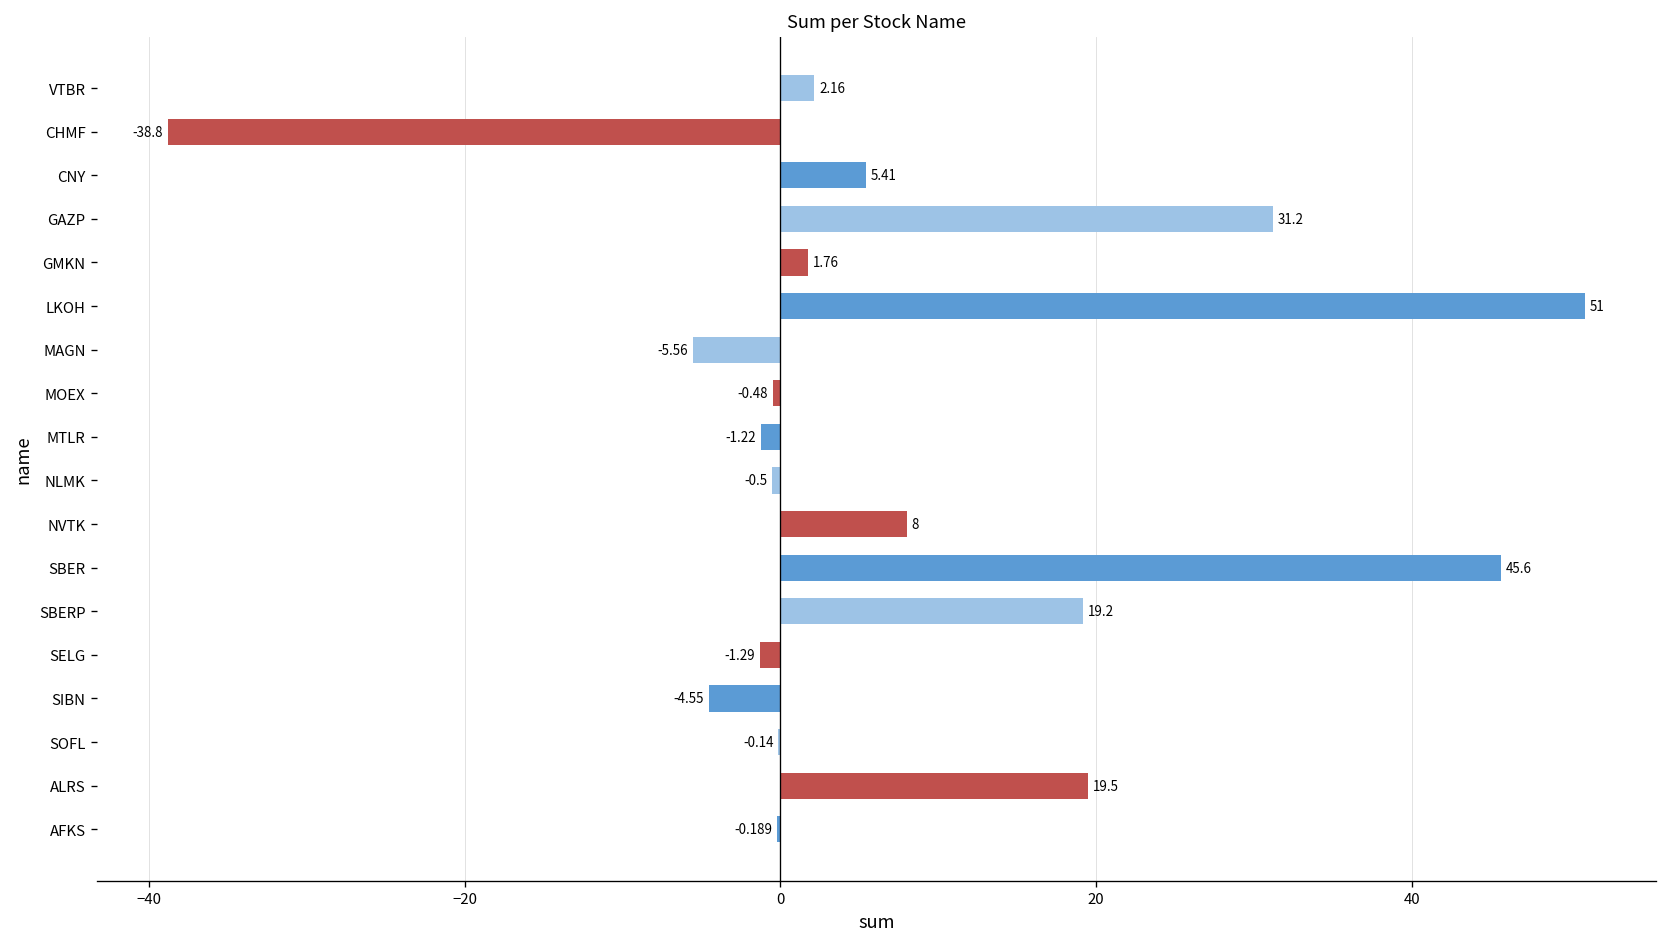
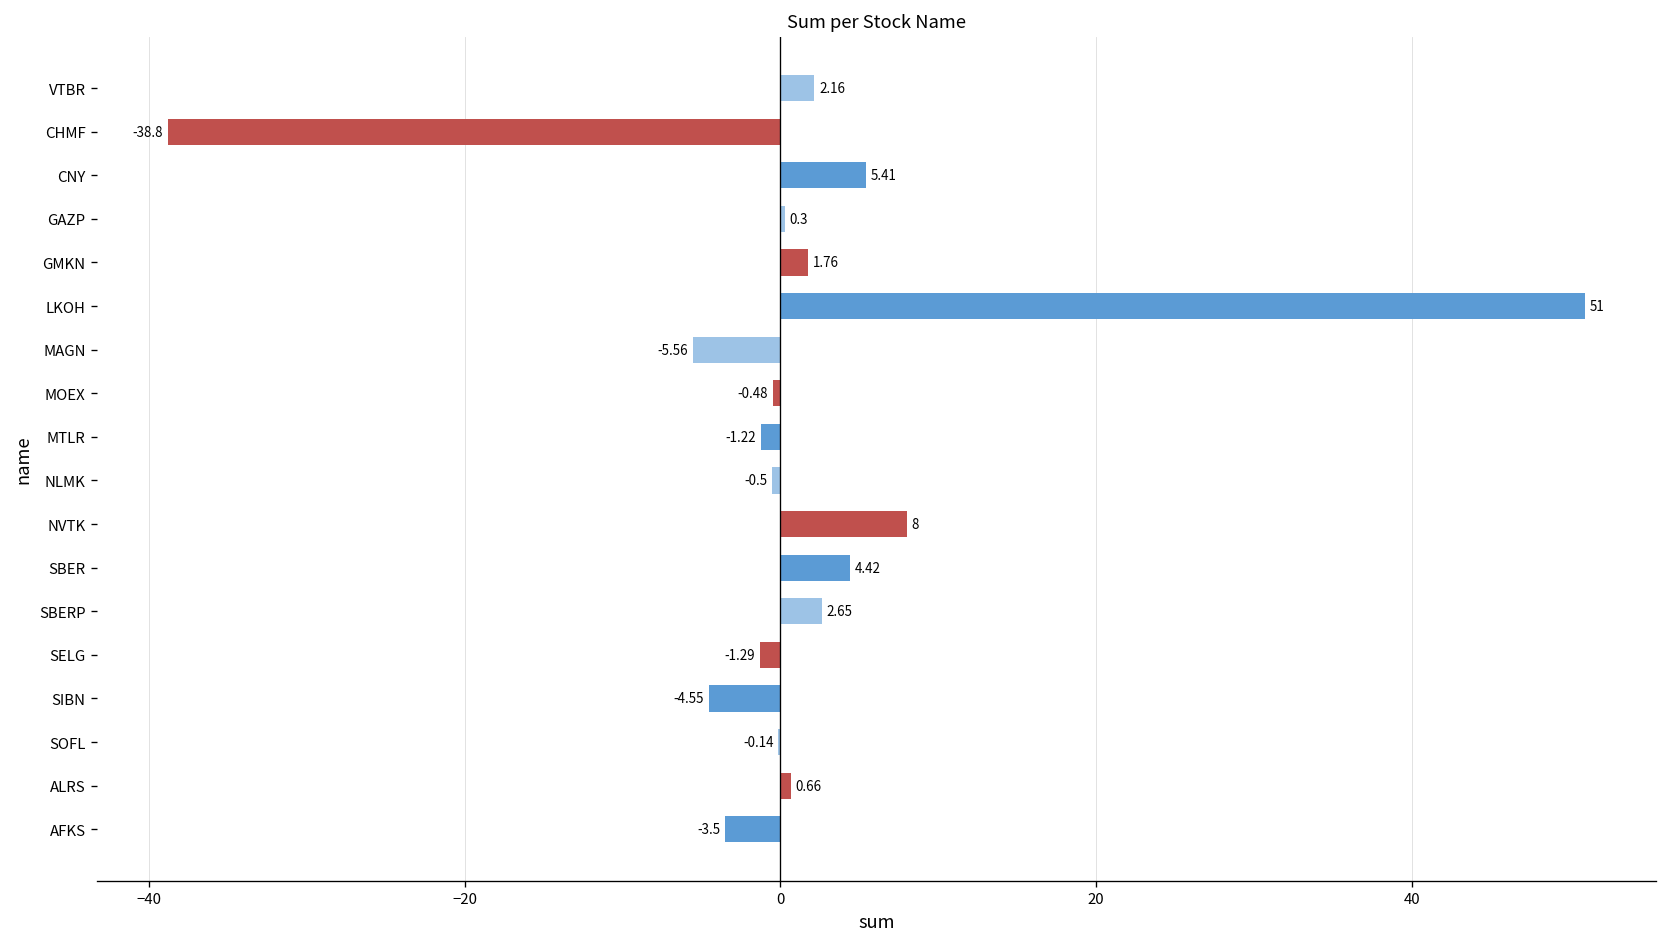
  {
    "VTBR": 2.16,
    "CHMF": -38.8,
    "CNY": 5.41,
-   "GAZP": 31.2,
+   "GAZP": 0.3,
    "GMKN": 1.76,
    "LKOH": 51,
    "MAGN": -5.56,
    "MOEX": -0.48,
    "MTLR": -1.22,
    "NLMK": -0.5,
    "NVTK": 8,
-   "SBER": 45.6,
-   "SBERP": 19.2,
+   "SBER": 4.42,
+   "SBERP": 2.65,
    "SELG": -1.29,
    "SIBN": -4.55,
    "SOFL": -0.14,
-   "ALRS": 19.5,
-   "AFKS": -0.189
+   "ALRS": 0.66,
+   "AFKS": -3.5
  }
